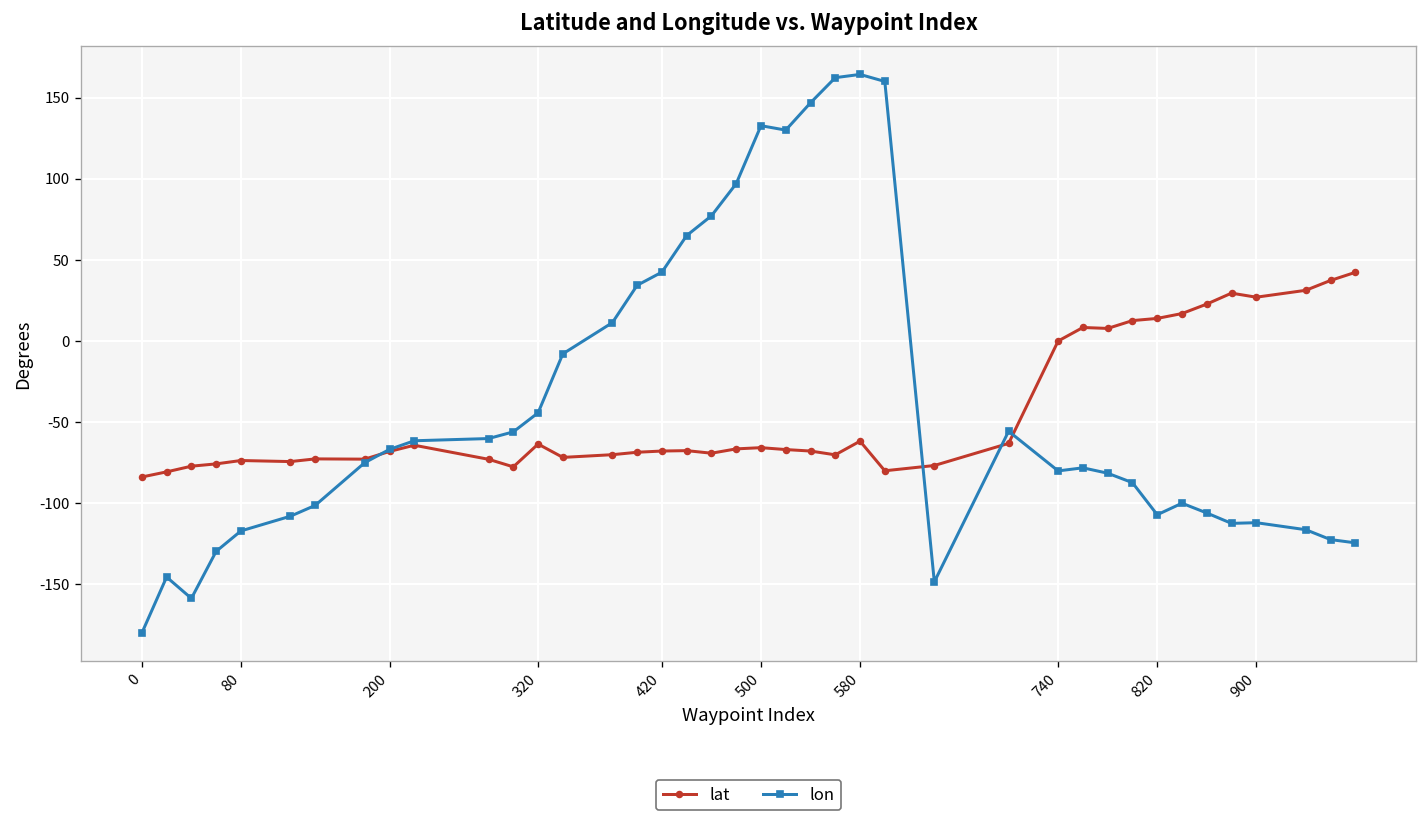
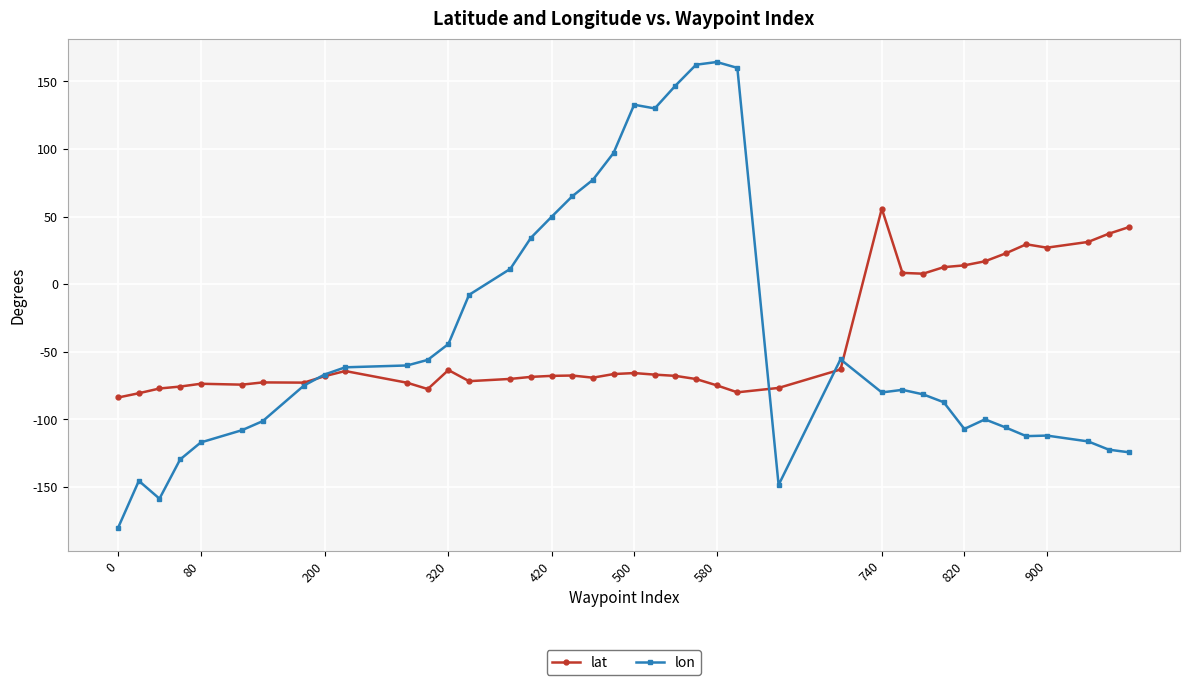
  {
    "lat": {
      "0": -84,
      "80": -74,
      "320": -64,
      "420": -68,
      "500": -66,
-     "580": -62,
-     "740": 0,
+     "580": -75,
+     "740": 56,
      "820": 14,
      "900": 27
    },
    "lon": {
      "0": -180,
      "80": -117,
      "320": -44,
-     "420": 42,
+     "420": 50,
      "500": 133,
      "580": 164,
      "740": -80,
      "820": -107,
      "900": -112
    }
  }
